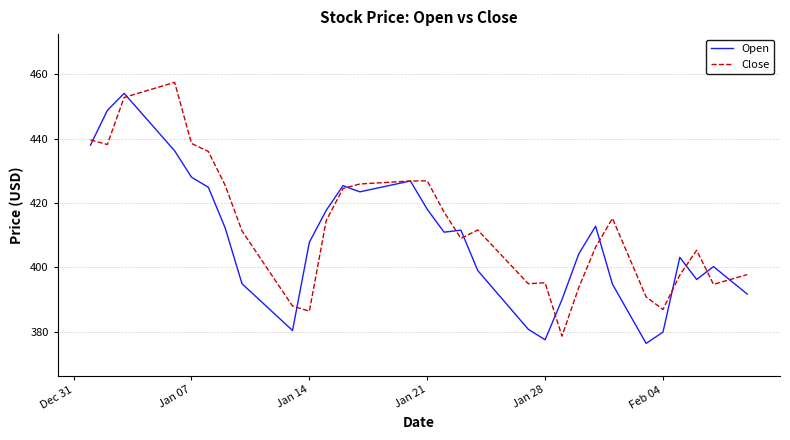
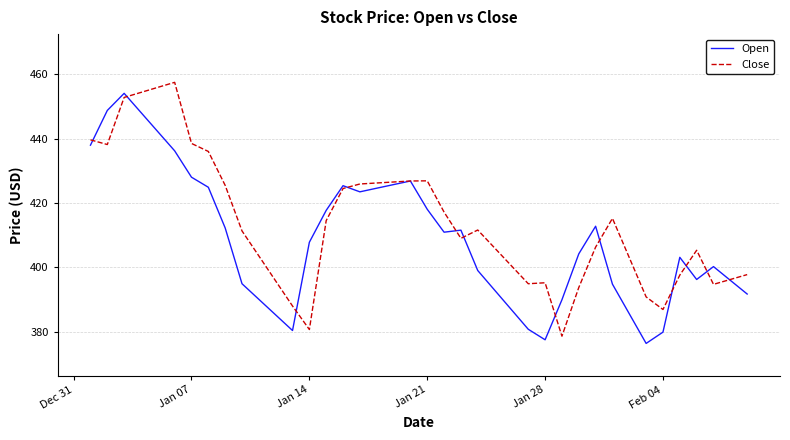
  {
    "Open": {
      "Jan 07": 428,
      "Jan 14": 408,
      "Jan 21": 418,
      "Jan 28": 377,
      "Feb 04": 380
    },
    "Close": {
      "Jan 07": 439,
-     "Jan 14": 386,
+     "Jan 14": 381,
      "Jan 21": 427,
      "Jan 28": 395,
      "Feb 04": 387
    }
  }
